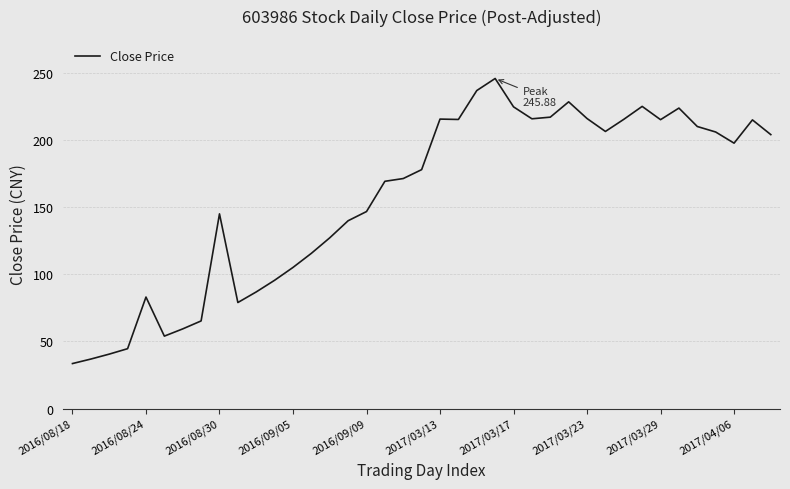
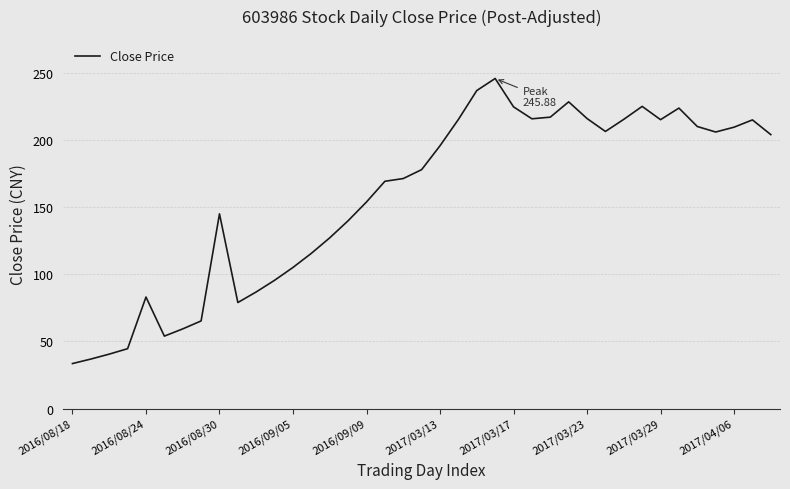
  {
    "2016/08/18": 33,
    "2016/08/24": 83,
    "2016/08/30": 145,
    "2016/09/05": 105,
-   "2016/09/09": 147,
-   "2017/03/13": 216,
+   "2016/09/09": 154,
+   "2017/03/13": 196,
    "2017/03/23": 216,
    "2017/03/29": 215,
-   "2017/04/06": 198
+   "2017/04/06": 210
  }
